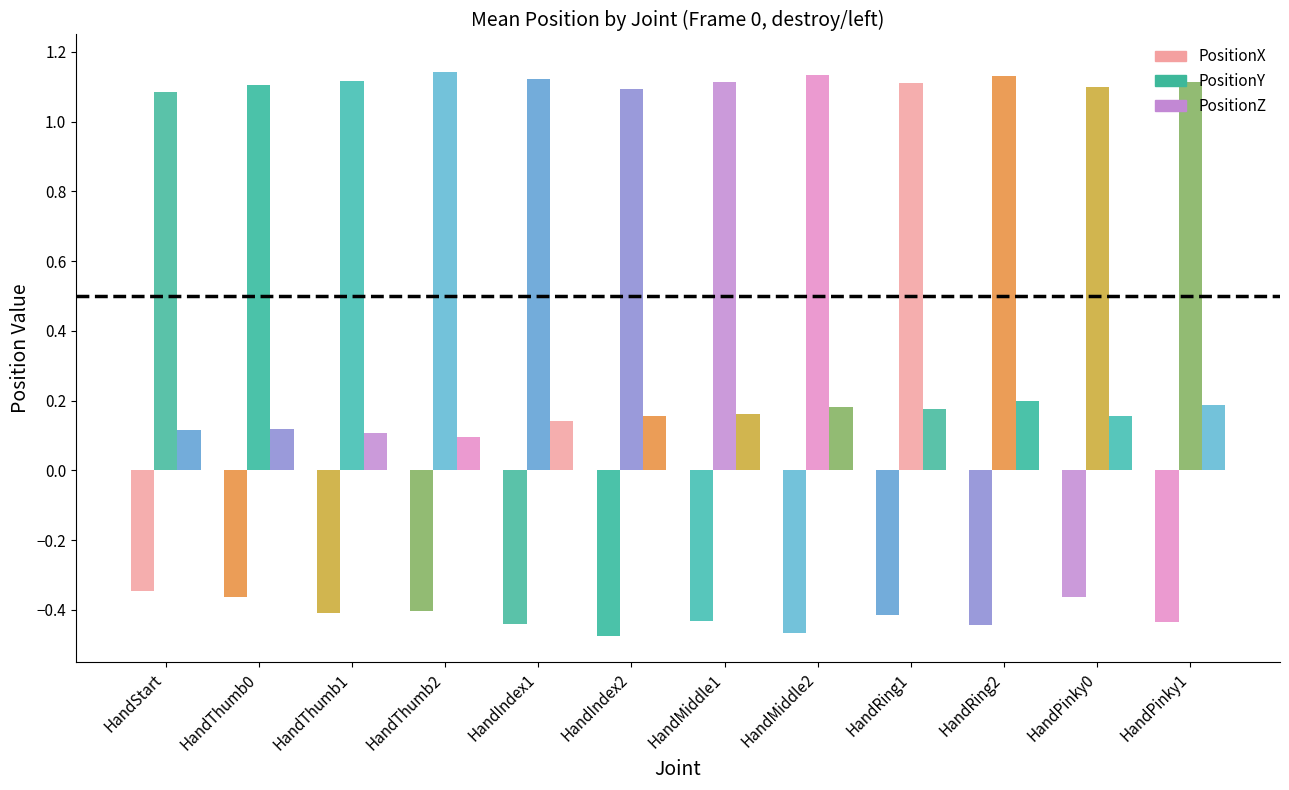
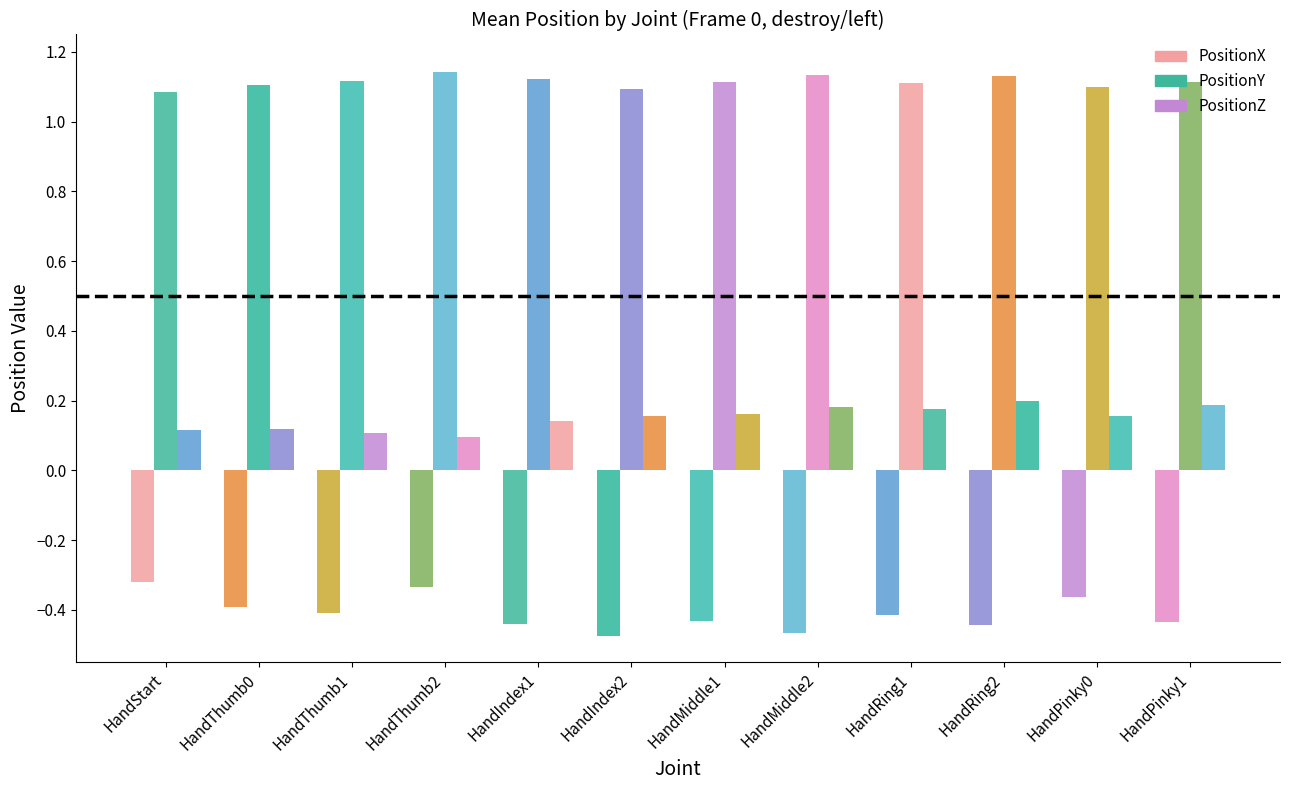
  {
    "PositionX": {
-     "HandStart": -0.35,
-     "HandThumb0": -0.36,
+     "HandStart": -0.32,
+     "HandThumb0": -0.39,
      "HandThumb1": -0.41,
-     "HandThumb2": -0.40,
+     "HandThumb2": -0.33,
      "HandIndex1": -0.44,
      "HandIndex2": -0.47,
      "HandMiddle1": -0.43,
      "HandMiddle2": -0.46,
      "HandRing1": -0.42,
      "HandRing2": -0.44,
      "HandPinky0": -0.36,
      "HandPinky1": -0.43
    },
    "PositionY": {
      "HandStart": 1.09,
      "HandThumb0": 1.10,
      "HandThumb1": 1.12,
      "HandThumb2": 1.14,
      "HandIndex1": 1.12,
      "HandIndex2": 1.09,
      "HandMiddle1": 1.11,
      "HandMiddle2": 1.13,
      "HandRing1": 1.11,
      "HandRing2": 1.13,
      "HandPinky0": 1.10,
      "HandPinky1": 1.11
    }
  }
